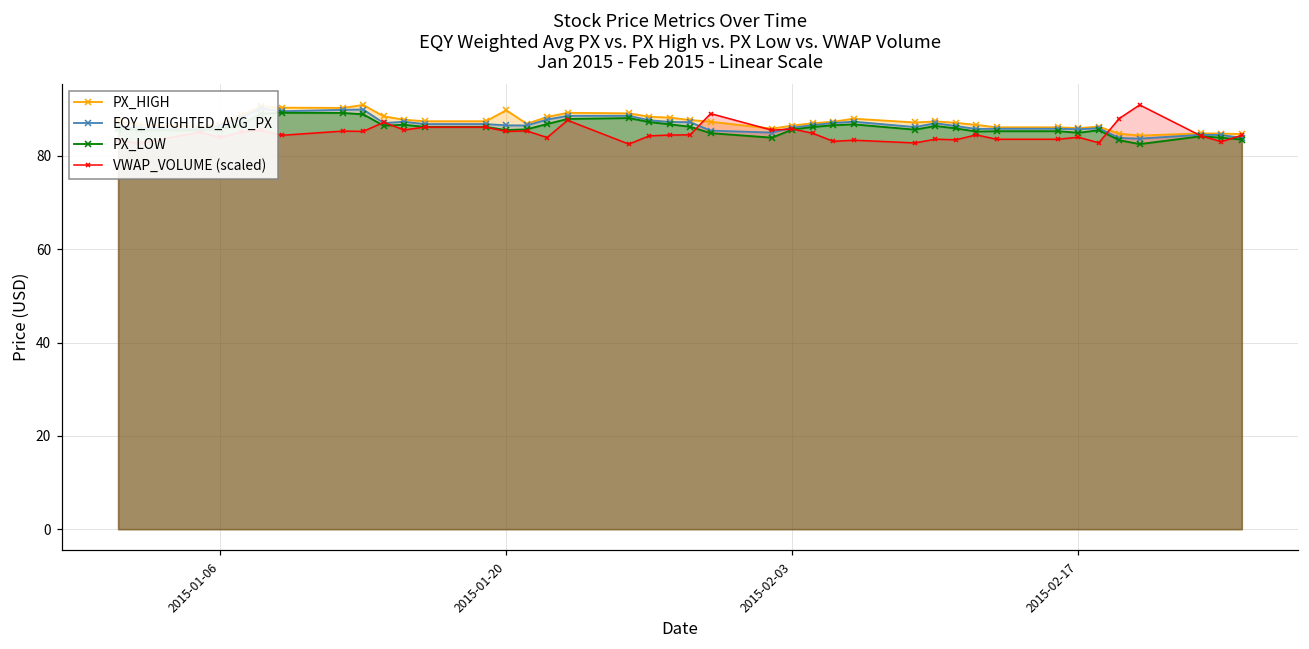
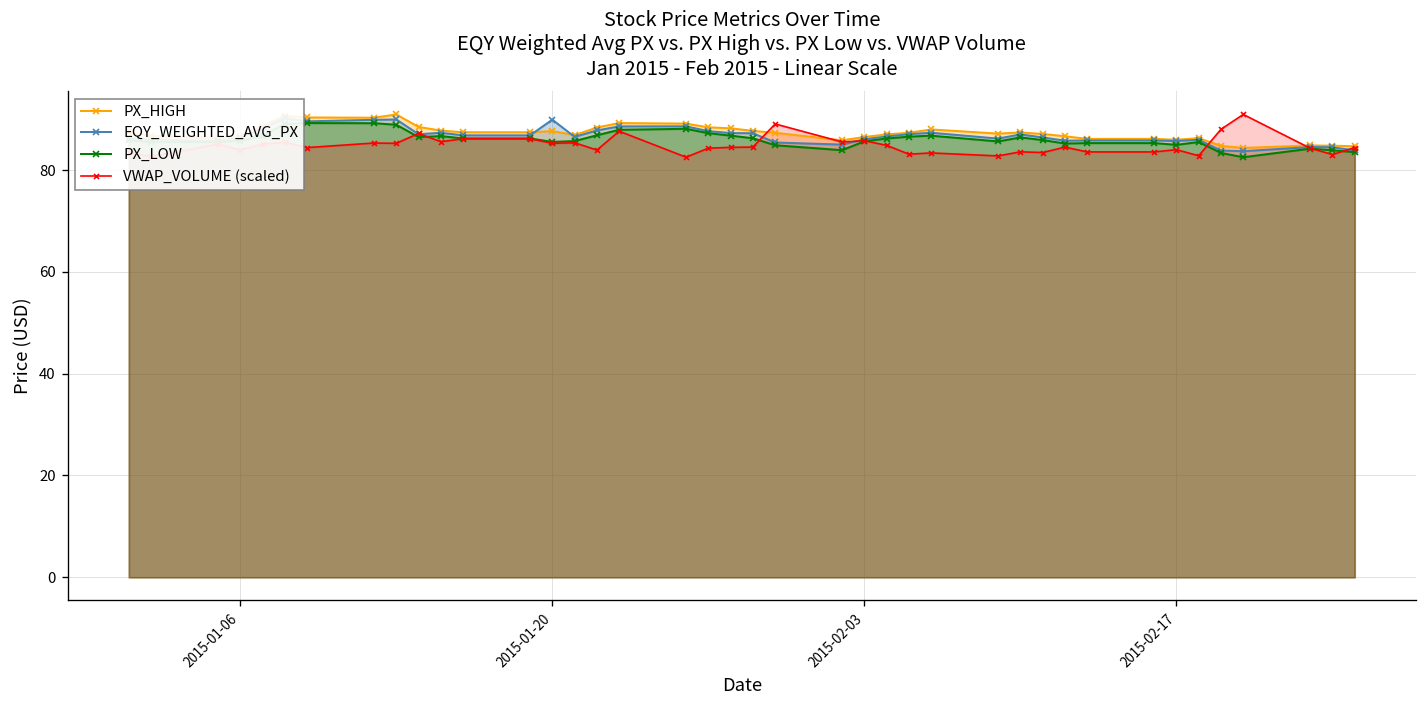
  {
    "PX_HIGH": {
-     "2015-01-20": 90
+     "2015-01-20": 88
    },
    "EQY_WEIGHTED_AVG_PX": {
-     "2015-01-20": 87
+     "2015-01-20": 90
    },
    "PX_LOW": {
      "2015-02-17": 85
    },
    "VWAP_VOLUME (scaled)": {
      "2015-02-17": 84
    }
  }
